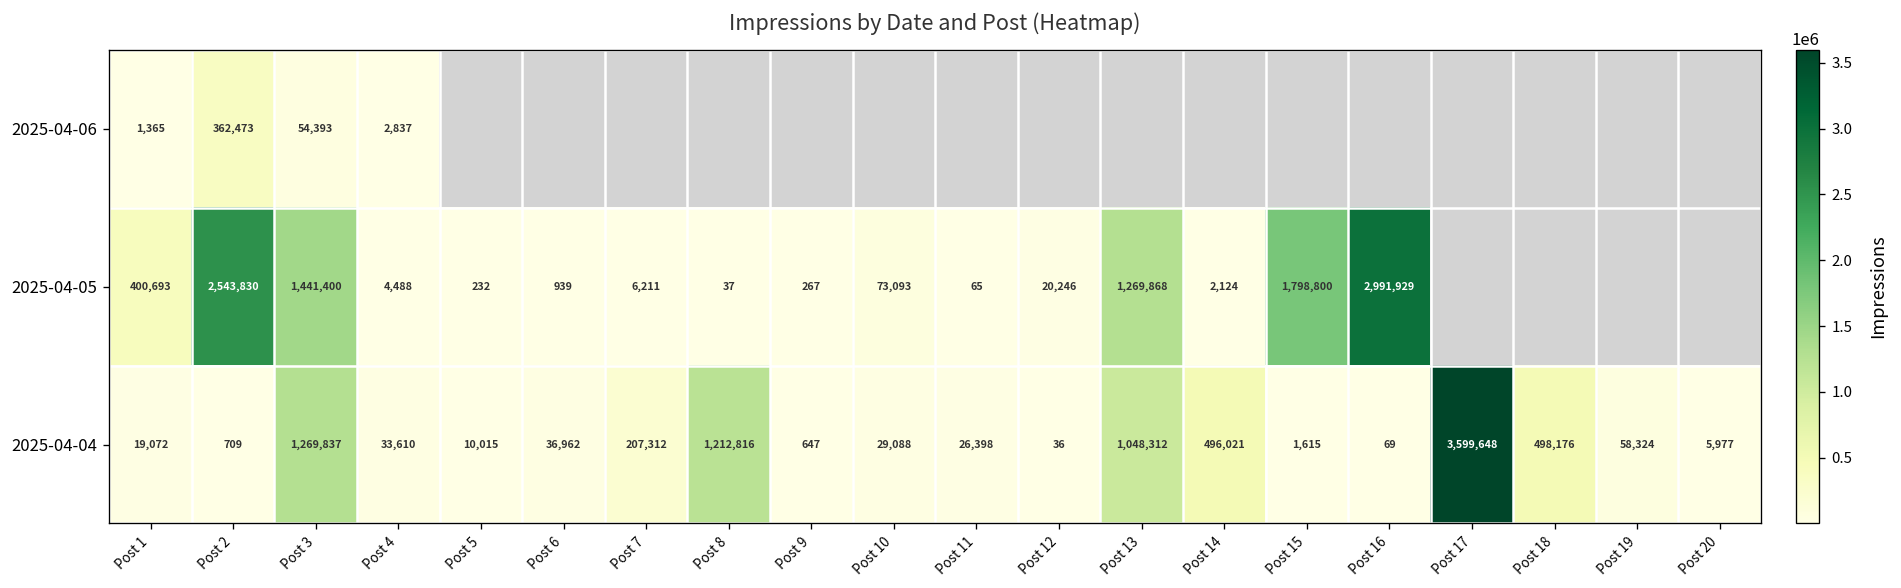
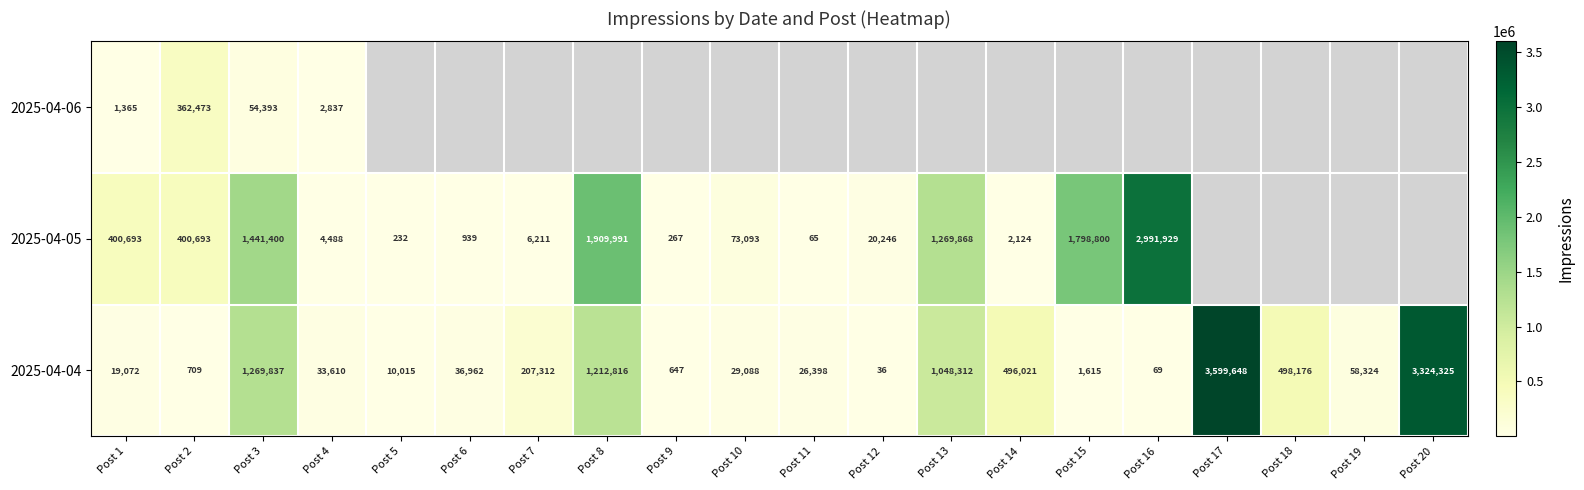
  {
    "2025-04-06": {
      "Post 1": "1,365",
      "Post 2": "362,473",
      "Post 3": "54,393",
      "Post 4": "2,837"
    },
    "2025-04-05": {
      "Post 1": "400,693",
-     "Post 2": "2,543,830",
+     "Post 2": "400,693",
      "Post 3": "1,441,400",
      "Post 4": "4,488",
      "Post 5": "232",
      "Post 6": "939",
      "Post 7": "6,211",
-     "Post 8": "37",
+     "Post 8": "1,909,991",
      "Post 9": "267",
      "Post 10": "73,093",
      "Post 11": "65",
      "Post 12": "20,246",
      "Post 13": "1,269,868",
      "Post 14": "2,124",
      "Post 15": "1,798,800",
      "Post 16": "2,991,929"
    },
    "2025-04-04": {
      "Post 1": "19,072",
      "Post 2": "709",
      "Post 3": "1,269,837",
      "Post 4": "33,610",
      "Post 5": "10,015",
      "Post 6": "36,962",
      "Post 7": "207,312",
      "Post 8": "1,212,816",
      "Post 9": "647",
      "Post 10": "29,088",
      "Post 11": "26,398",
      "Post 12": "36",
      "Post 13": "1,048,312",
      "Post 14": "496,021",
      "Post 15": "1,615",
      "Post 16": "69",
      "Post 17": "3,599,648",
      "Post 18": "498,176",
      "Post 19": "58,324",
-     "Post 20": "5,977"
+     "Post 20": "3,324,325"
    }
  }
